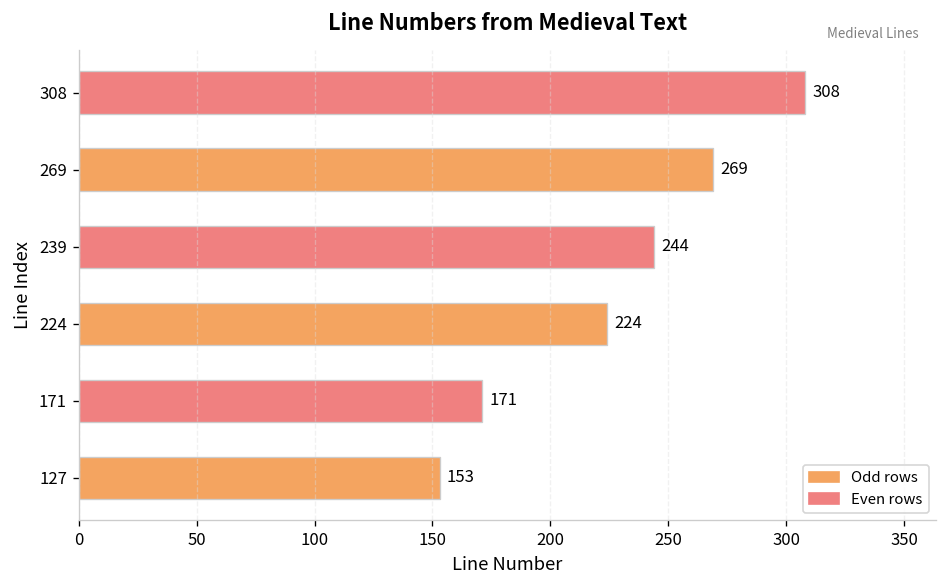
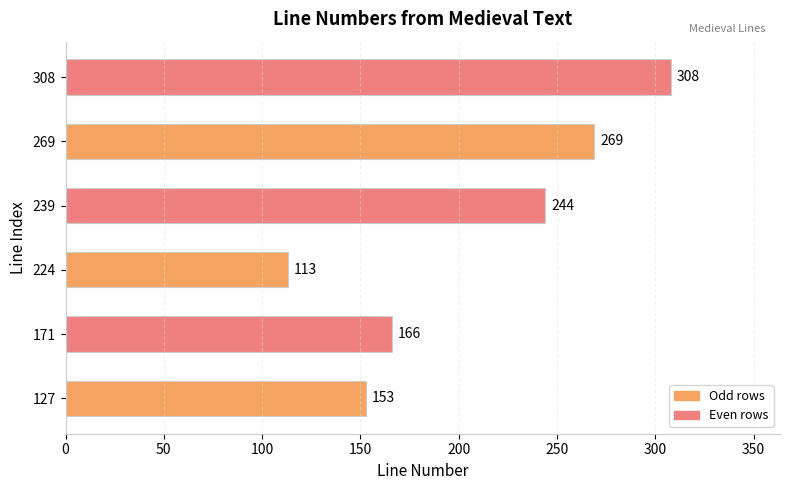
  {
    "308": 308,
    "269": 269,
    "239": 244,
-   "224": 224,
-   "171": 171,
+   "224": 113,
+   "171": 166,
    "127": 153
  }
